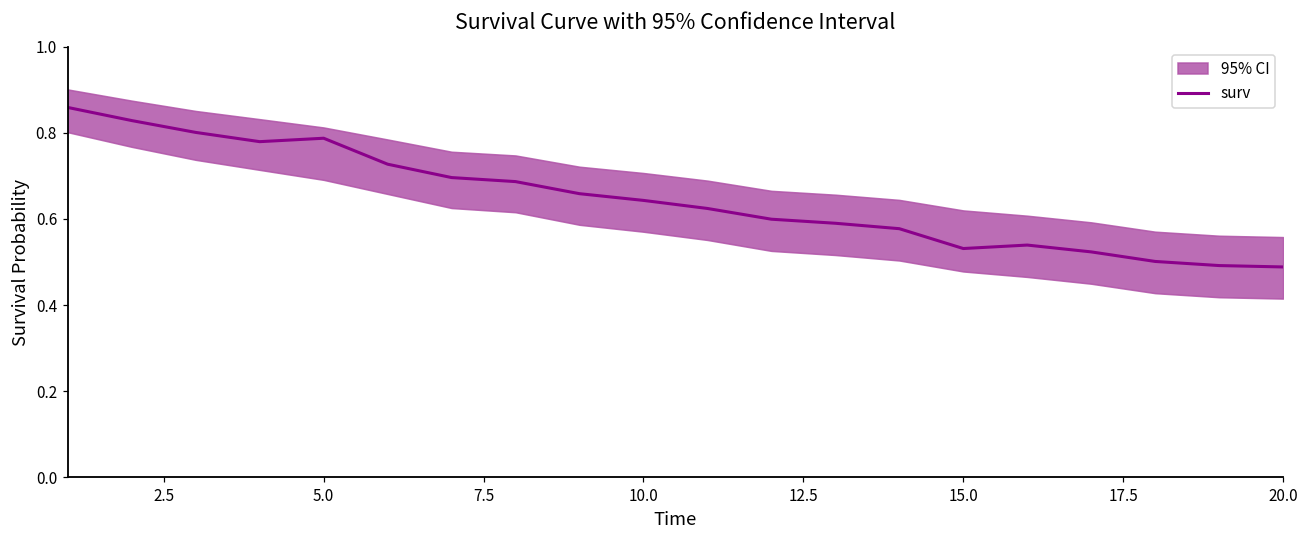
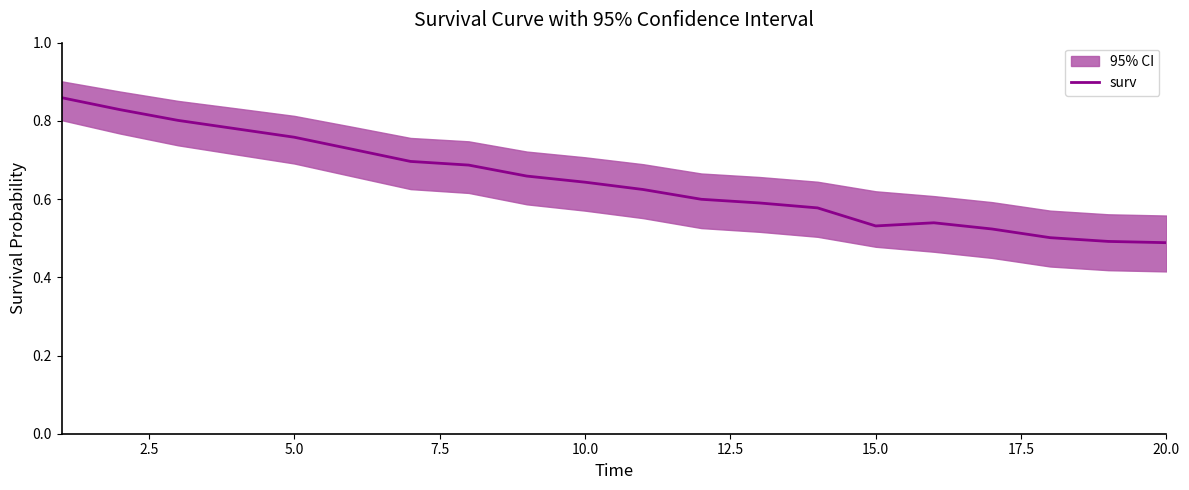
  {
    "surv": {
-     "5.0": 0.79,
+     "5.0": 0.76,
      "10.0": 0.64,
      "15.0": 0.53,
      "20.0": 0.49
    }
  }
